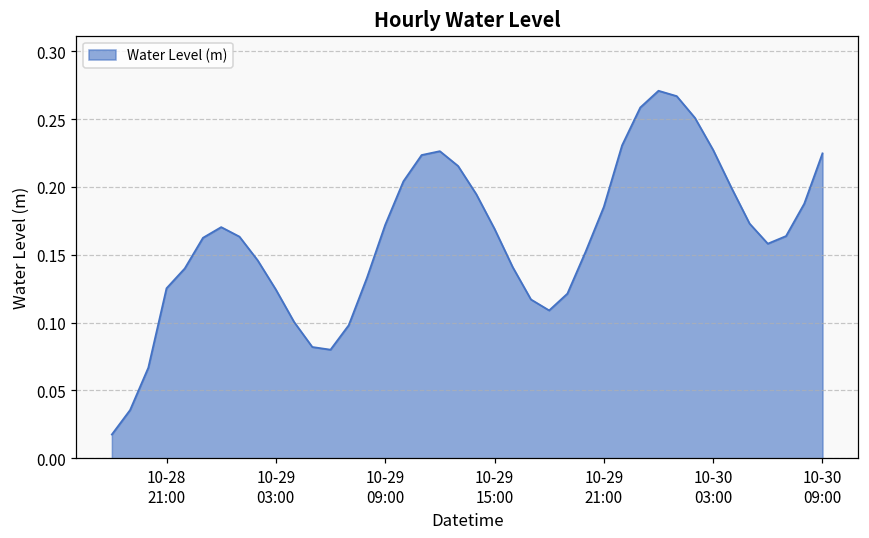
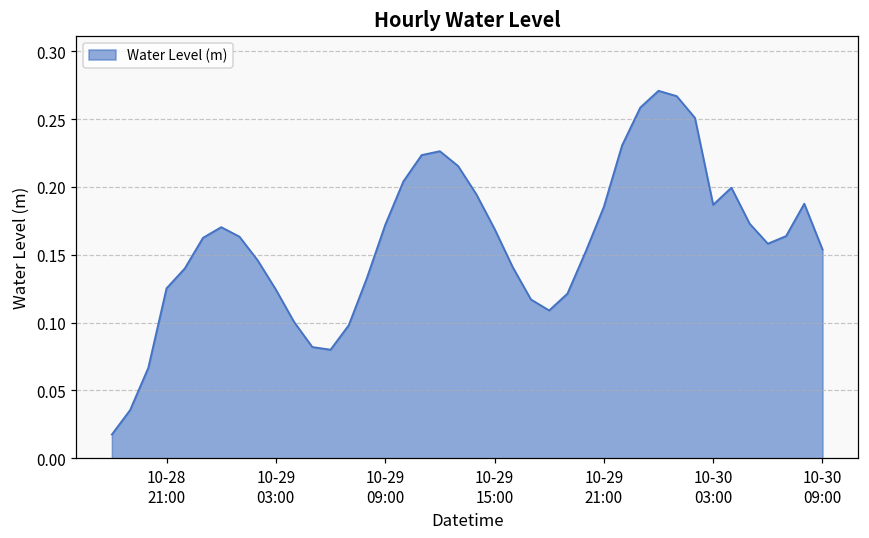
  {
    "10-28 21:00": 0.125,
    "10-29 03:00": 0.124,
    "10-29 09:00": 0.172,
    "10-29 15:00": 0.169,
    "10-29 21:00": 0.185,
-   "10-30 03:00": 0.227,
-   "10-30 09:00": 0.225
+   "10-30 03:00": 0.187,
+   "10-30 09:00": 0.154
  }
